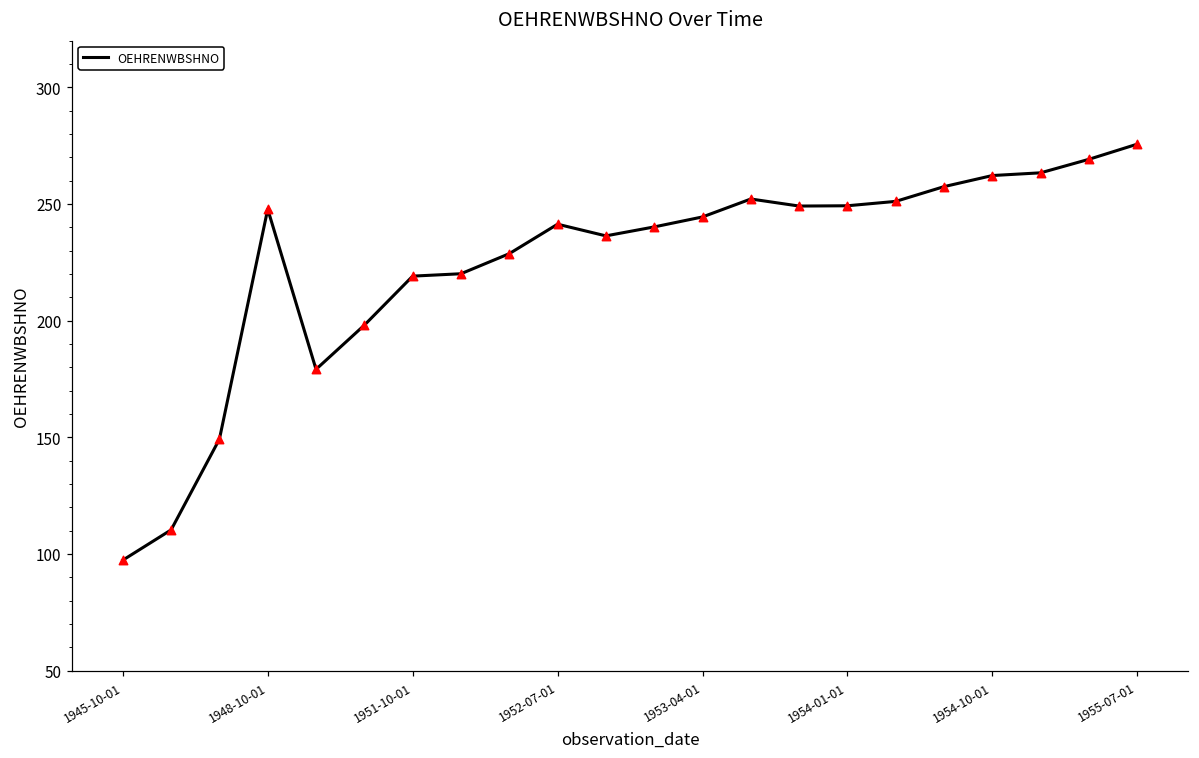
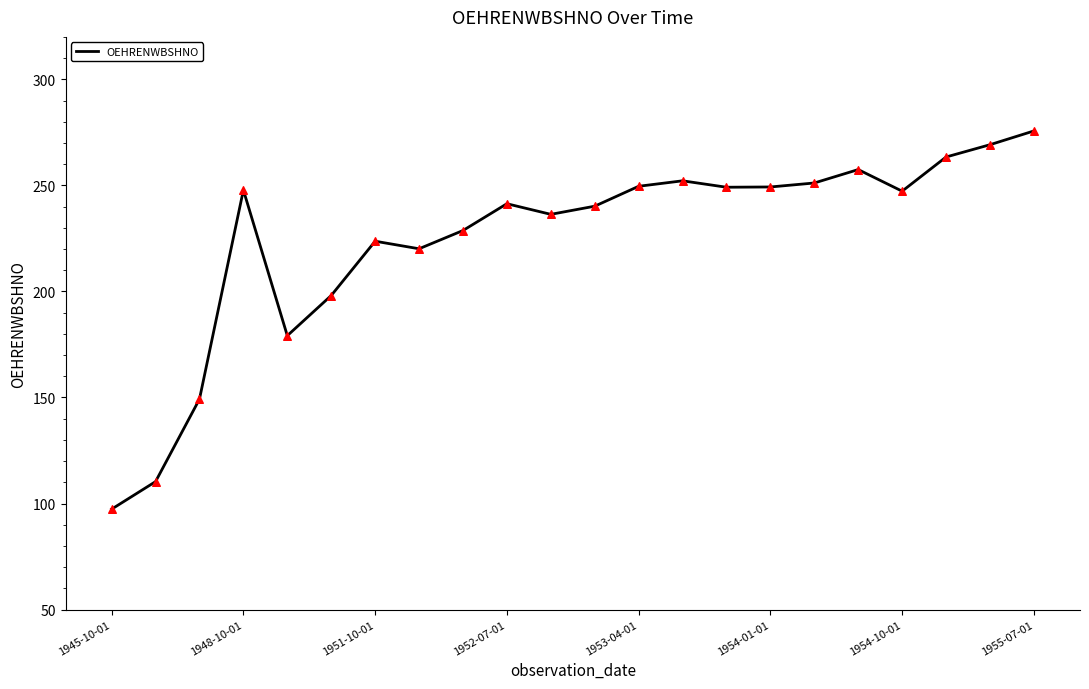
  {
    "1945-10-01": 97,
    "1948-10-01": 248,
-   "1951-10-01": 219,
+   "1951-10-01": 224,
    "1952-07-01": 241,
-   "1953-04-01": 244,
+   "1953-04-01": 250,
    "1954-01-01": 249,
-   "1954-10-01": 262,
+   "1954-10-01": 247,
    "1955-07-01": 276
  }
